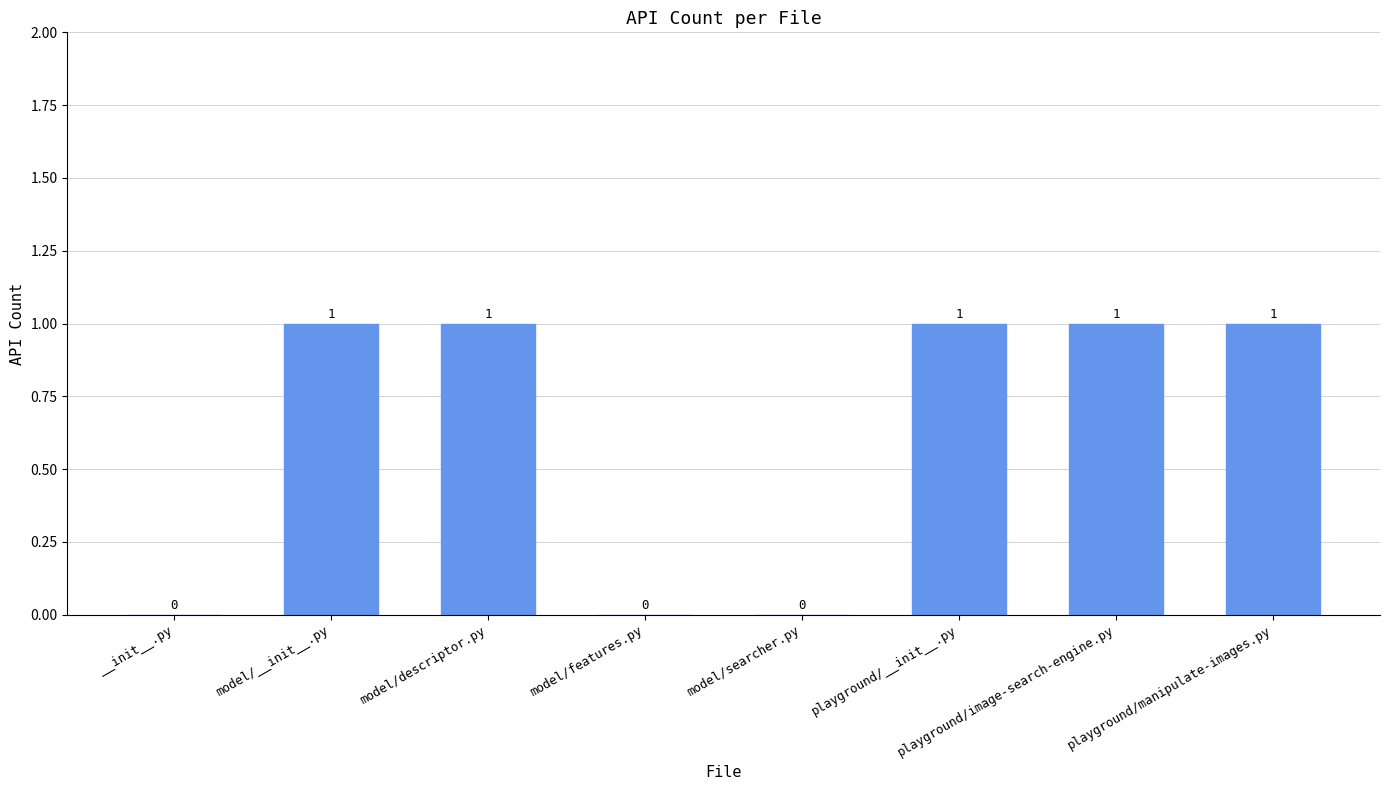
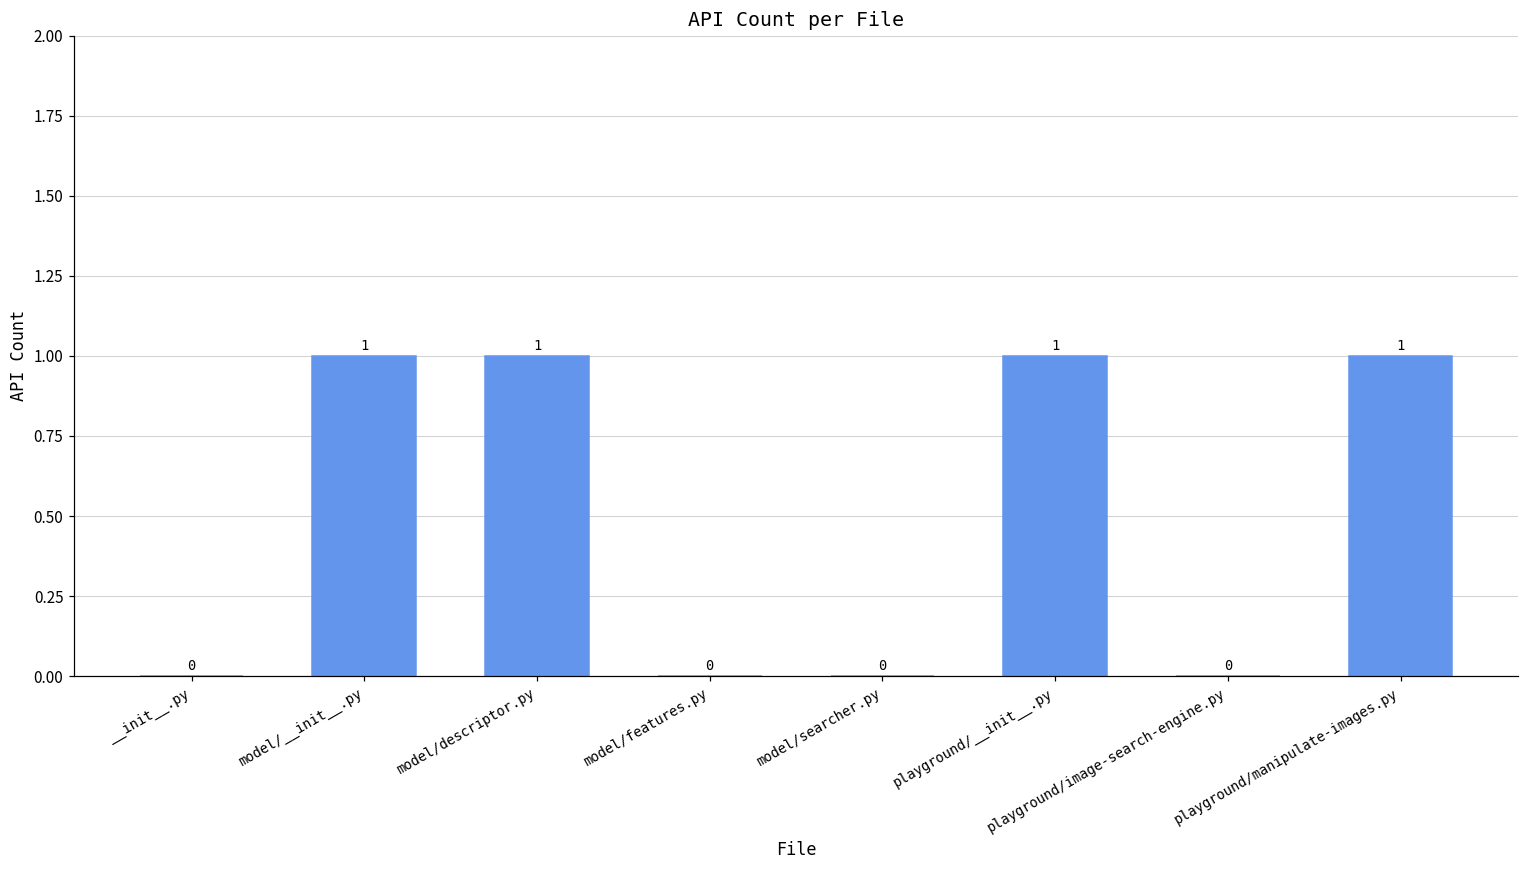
  {
    "__init__.py": 0,
    "model/__init__.py": 1,
    "model/descriptor.py": 1,
    "model/features.py": 0,
    "model/searcher.py": 0,
    "playground/__init__.py": 1,
-   "playground/image-search-engine.py": 1,
+   "playground/image-search-engine.py": 0,
    "playground/manipulate-images.py": 1
  }
